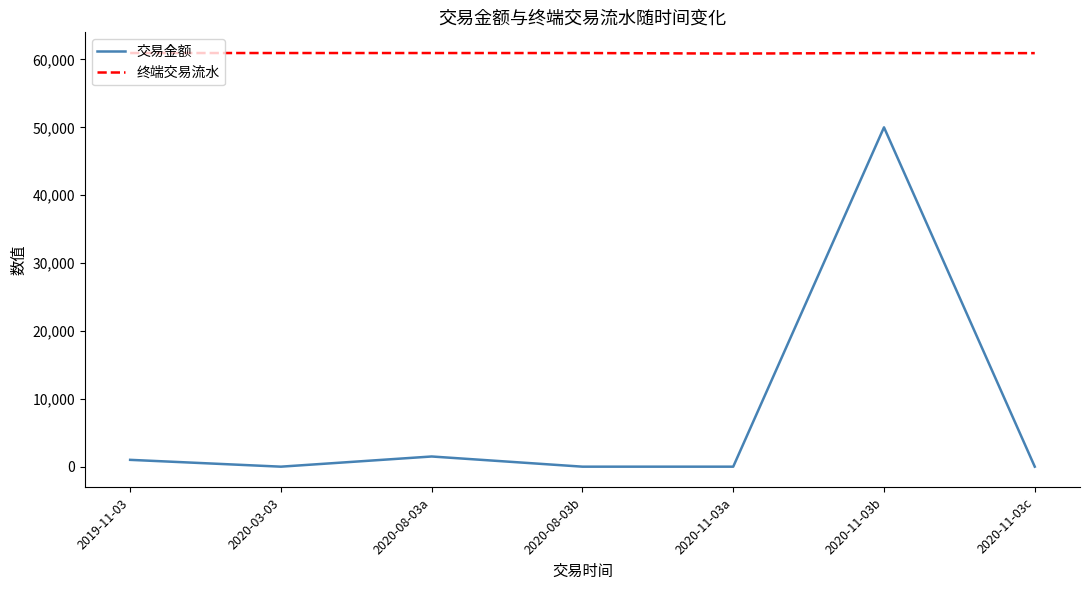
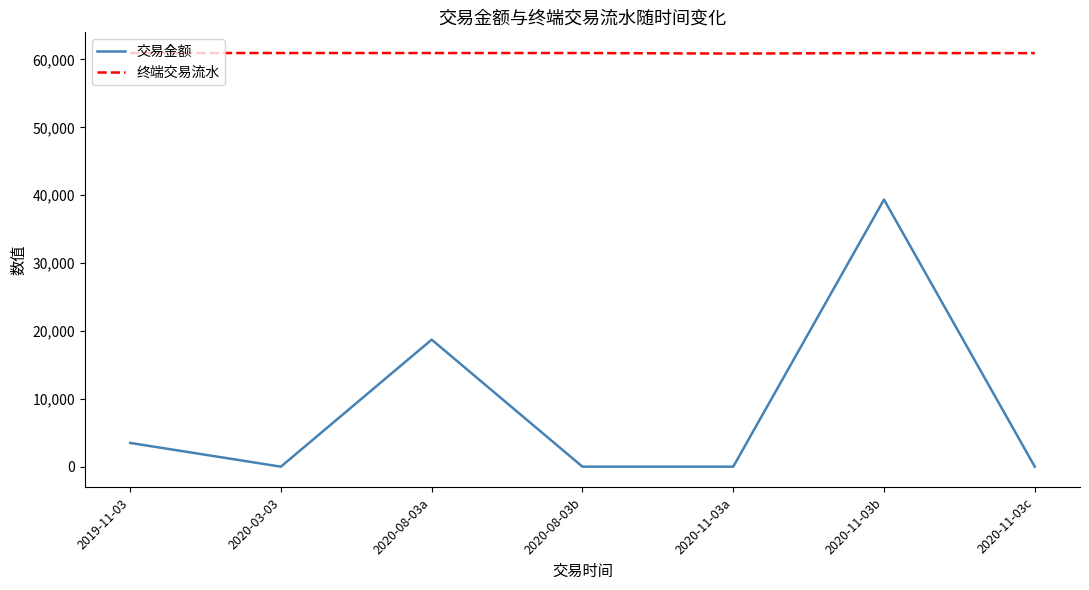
  {
    "交易金额": {
-     "2019-11-03": "1,000",
+     "2019-11-03": "4,000",
      "2020-03-03": "0",
-     "2020-08-03a": "2,000",
+     "2020-08-03a": "19,000",
      "2020-08-03b": "0",
      "2020-11-03a": "0",
-     "2020-11-03b": "50,000",
+     "2020-11-03b": "39,000",
      "2020-11-03c": "0"
    },
    "终端交易流水": {
      "2020-03-03": "61,000",
      "2020-08-03a": "61,000",
      "2020-08-03b": "61,000",
      "2020-11-03a": "61,000",
      "2020-11-03b": "61,000",
      "2020-11-03c": "61,000"
    }
  }
